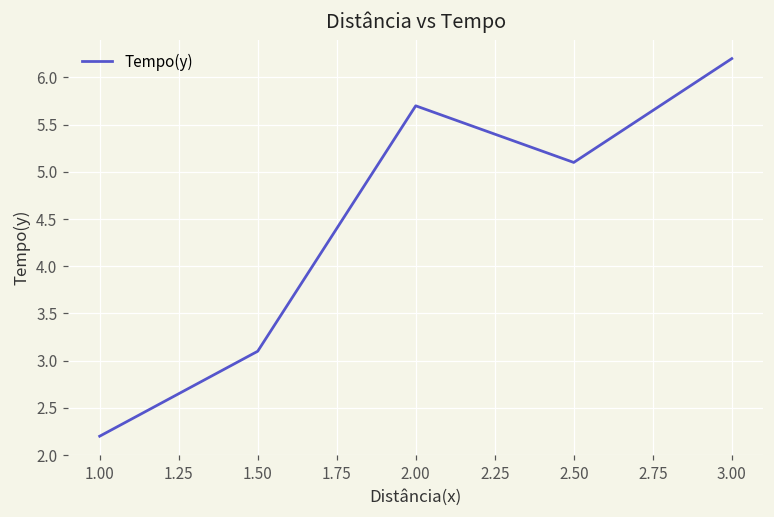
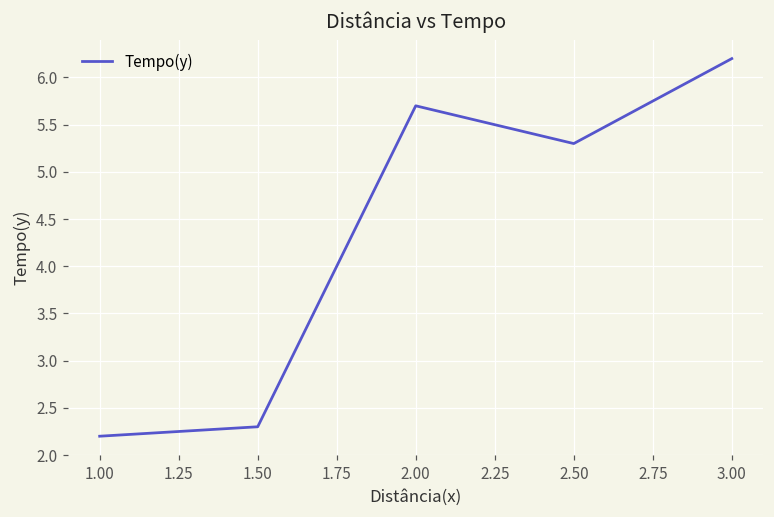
  {
    "1.00": 2.2,
-   "1.50": 3.1,
+   "1.50": 2.3,
    "2.00": 5.7,
-   "2.50": 5.1,
+   "2.50": 5.3,
    "3.00": 6.2
  }
